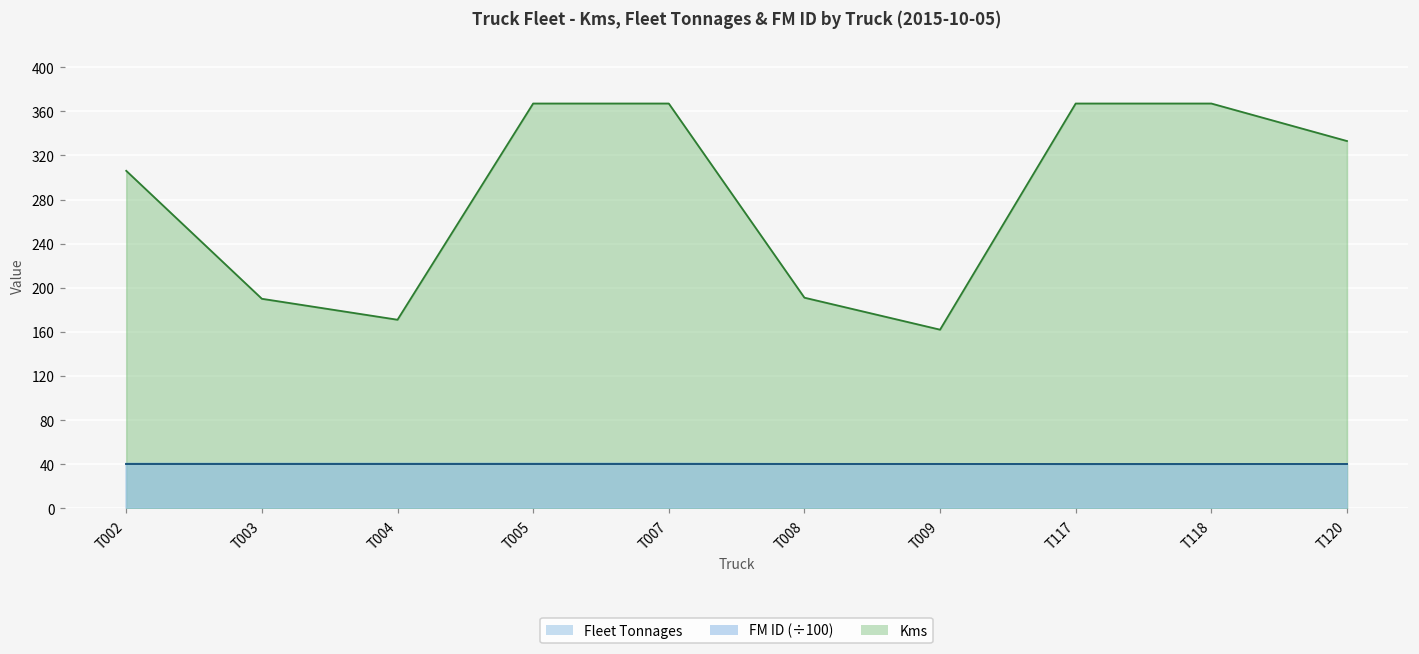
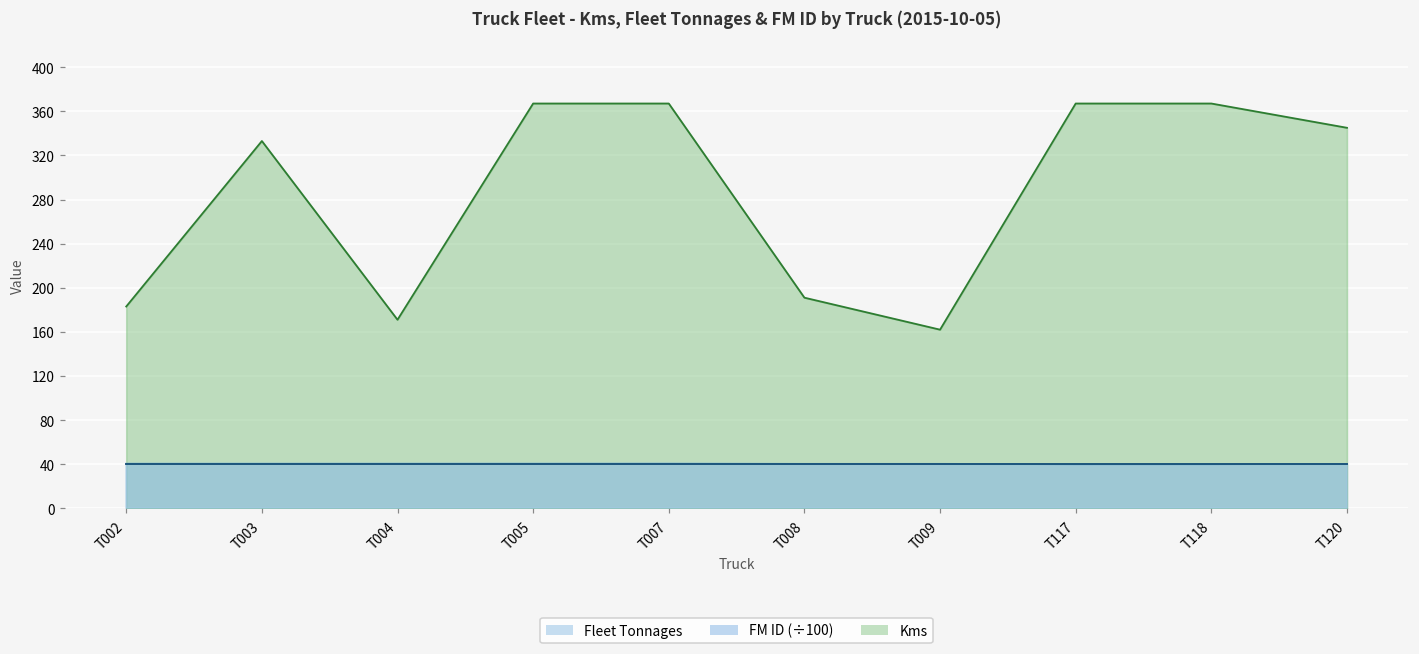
  {
    "Kms": {
-     "T002": 306,
-     "T003": 190,
+     "T002": 183,
+     "T003": 333,
      "T004": 171,
      "T005": 367,
      "T007": 367,
      "T008": 191,
      "T009": 162,
      "T117": 367,
      "T118": 367,
-     "T120": 333
+     "T120": 345
    }
  }
